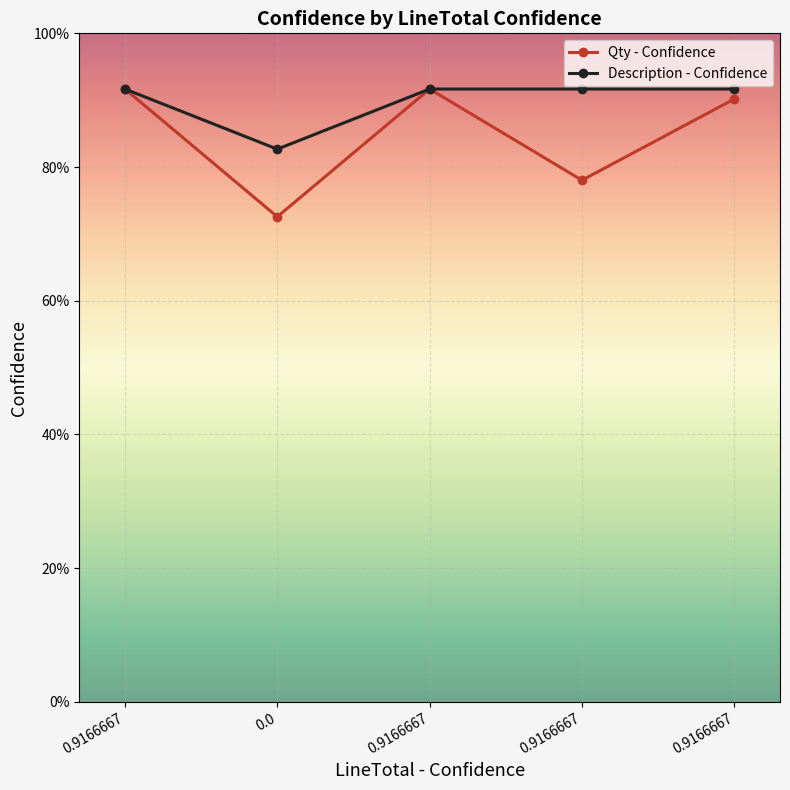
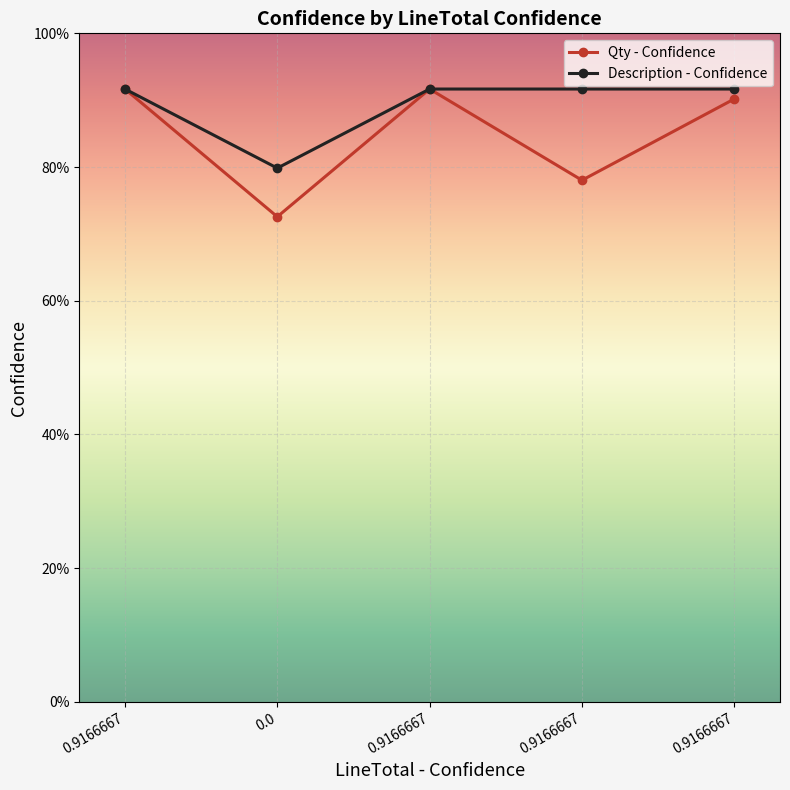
  {
    "Qty - Confidence": {
      "0.0": "73%"
    },
    "Description - Confidence": {
-     "0.0": "83%"
+     "0.0": "80%"
    }
  }
